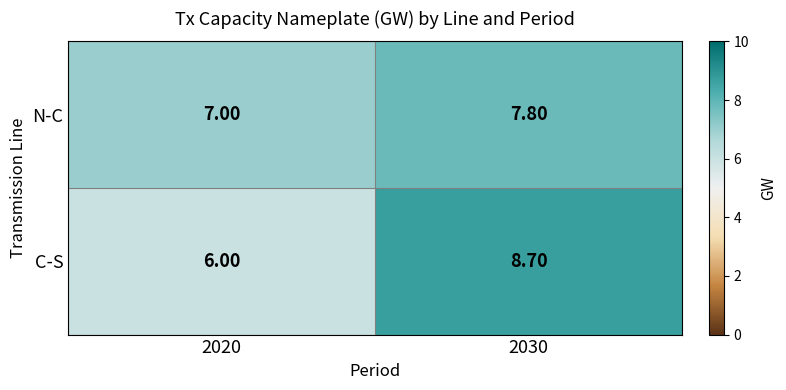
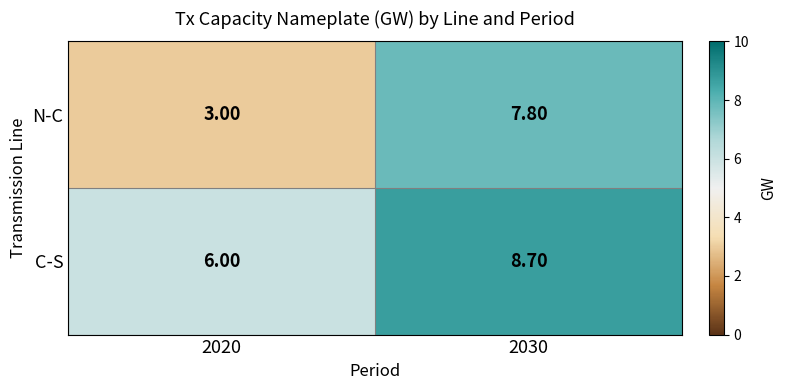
  {
    "N-C": {
-     "2020": 7.00,
+     "2020": 3.00,
      "2030": 7.80
    },
    "C-S": {
      "2020": 6.00,
      "2030": 8.70
    }
  }
